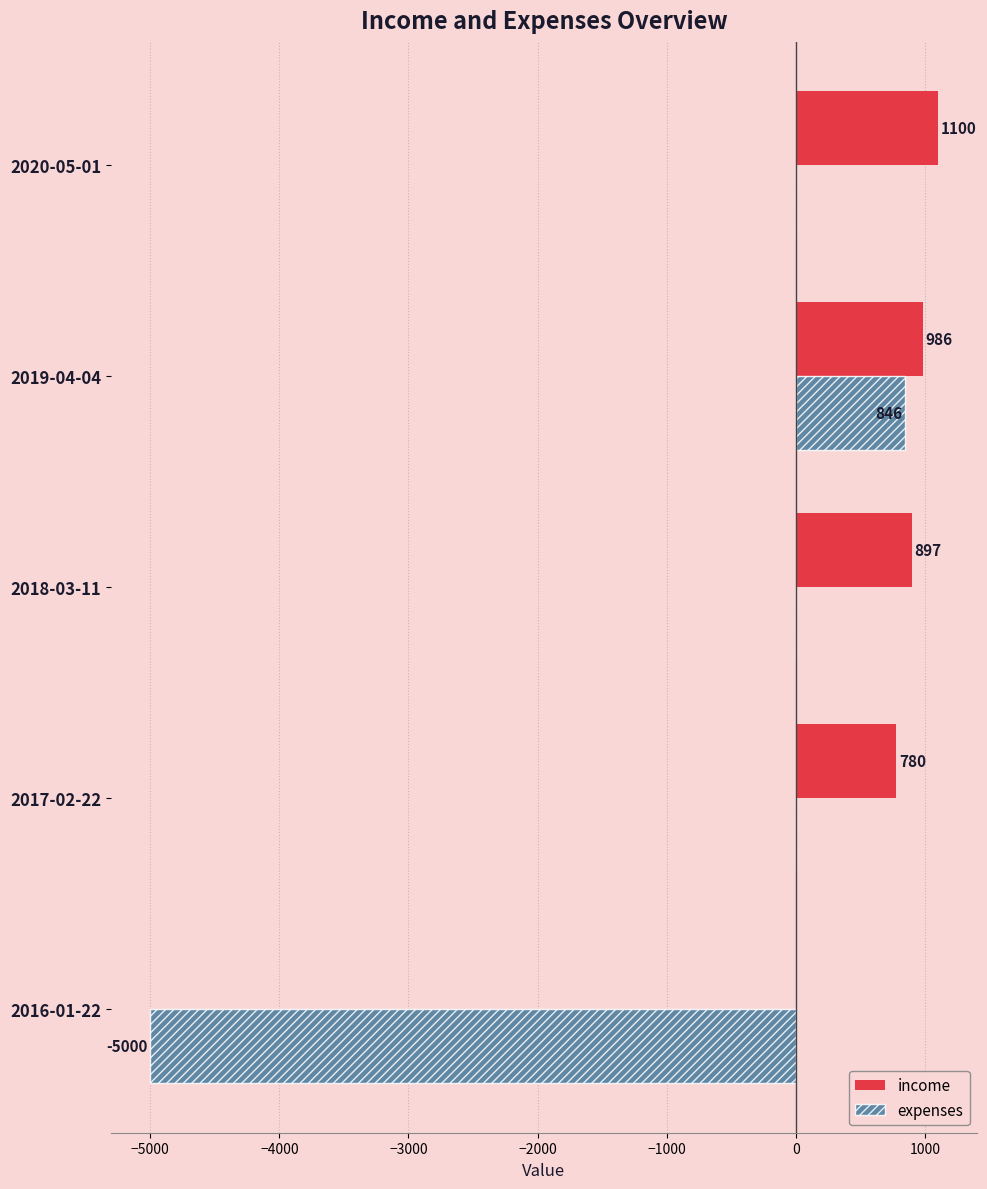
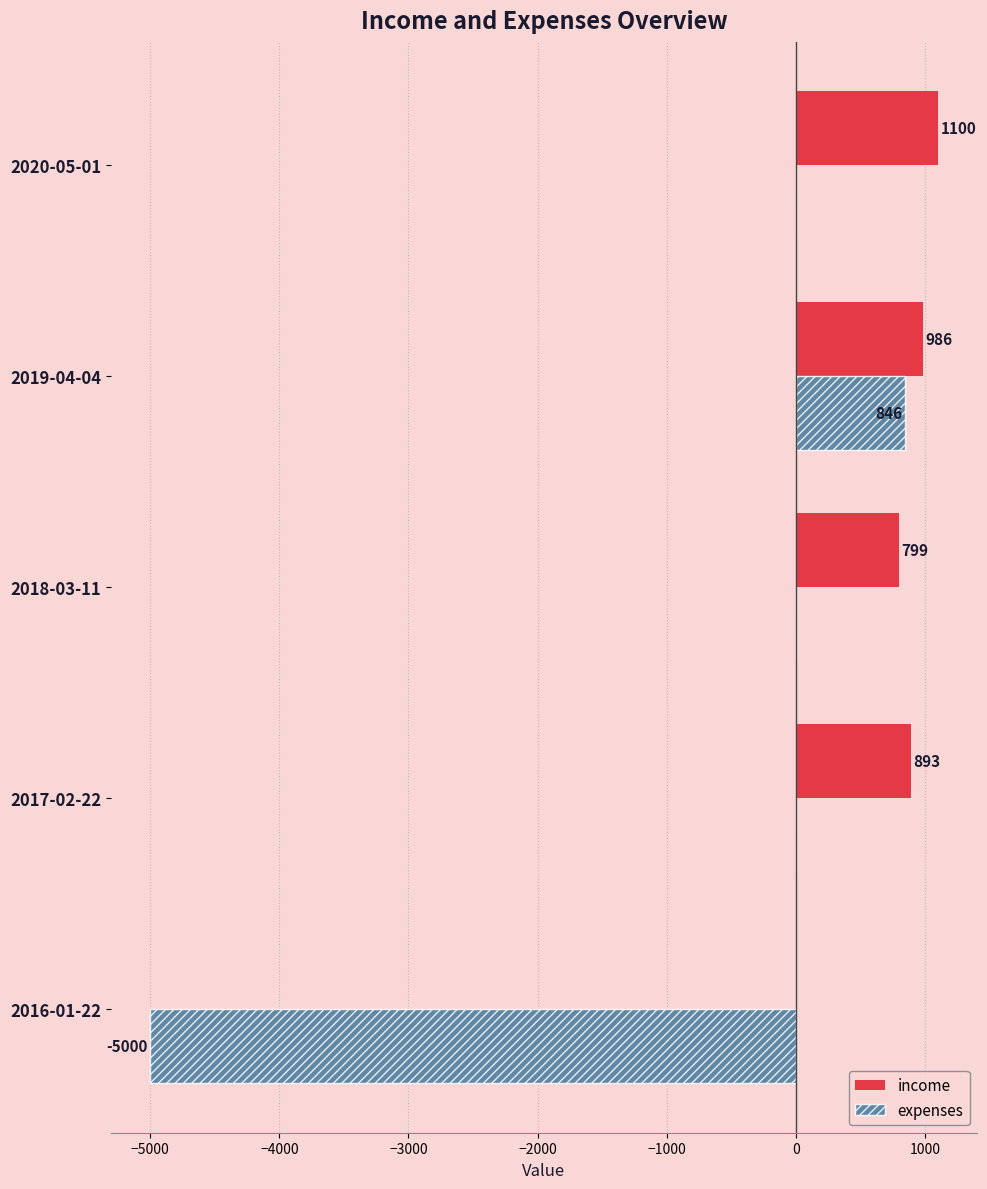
  {
    "income": {
      "2020-05-01": 1100,
      "2019-04-04": 986,
-     "2018-03-11": 897,
-     "2017-02-22": 780
+     "2018-03-11": 799,
+     "2017-02-22": 893
    },
    "expenses": {
      "2019-04-04": 846,
      "2016-01-22": -5000
    }
  }
